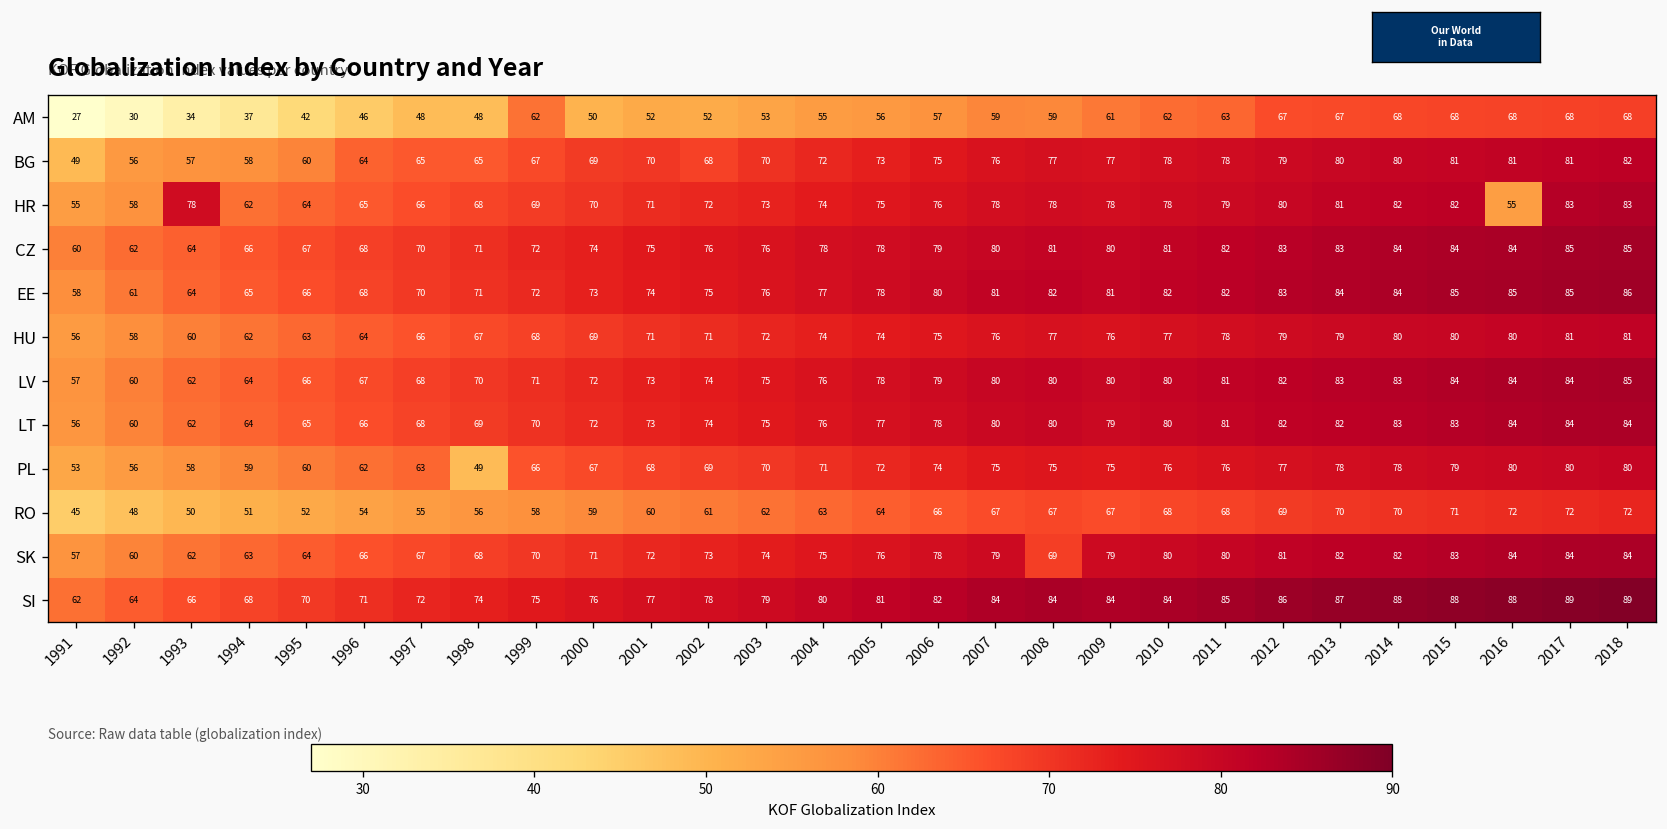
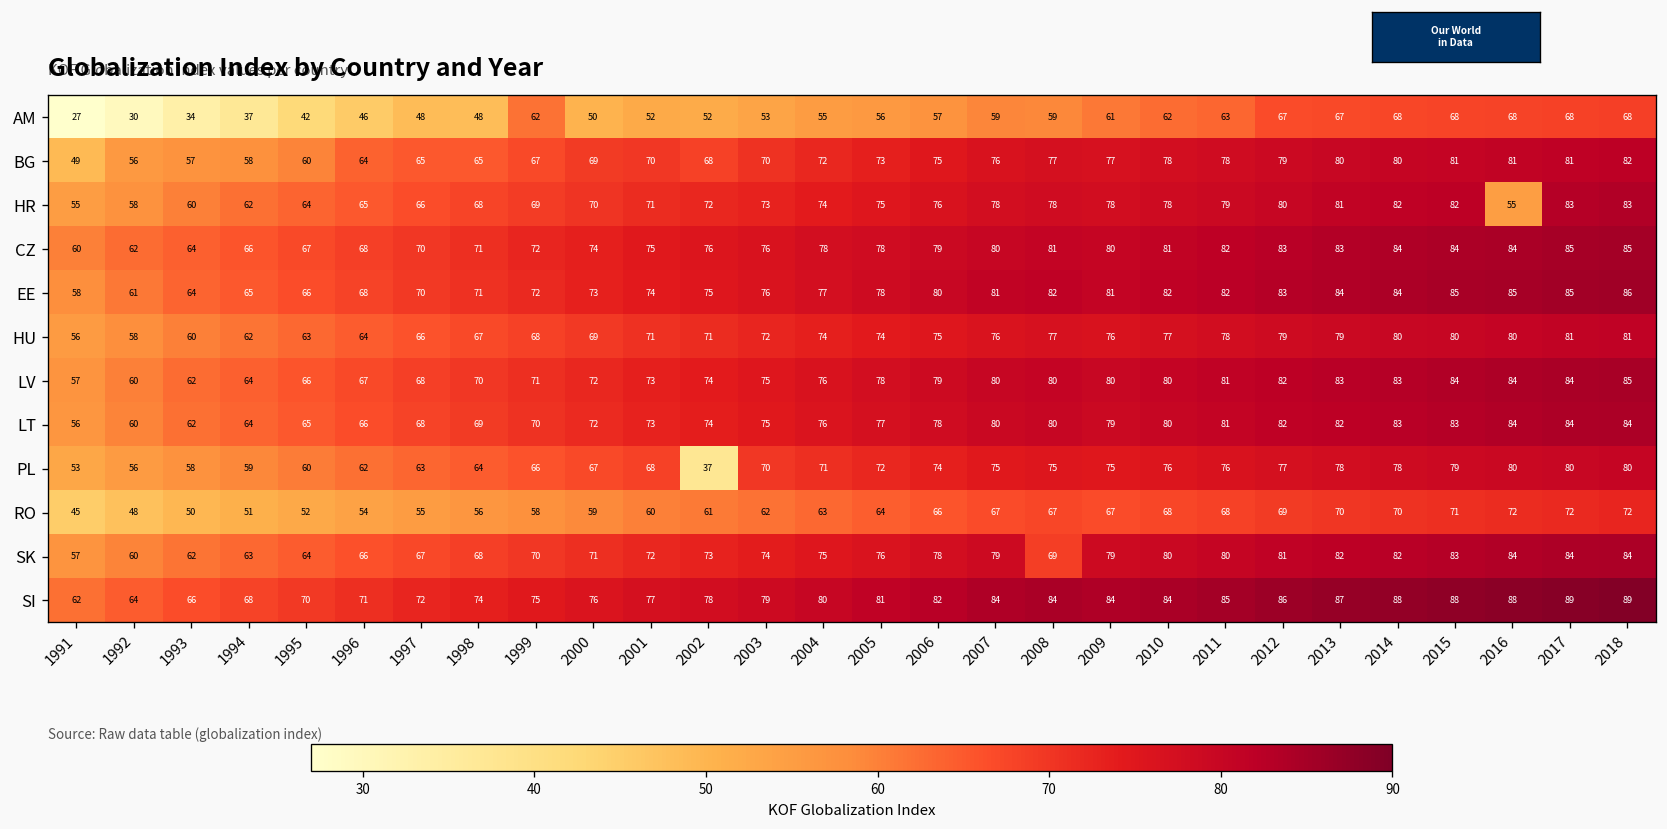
  {
    "HR": {
      "1991": 55,
      "1992": 58,
-     "1993": 78,
+     "1993": 60,
      "1994": 62,
      "1995": 64,
      "1996": 65,
      "1997": 66,
      "1998": 68,
      "1999": 69,
      "2000": 70,
      "2001": 71,
      "2002": 72,
      "2003": 73,
      "2004": 74,
      "2005": 75,
      "2006": 76,
      "2007": 78,
      "2008": 78,
      "2009": 78,
      "2010": 78,
      "2011": 79,
      "2012": 80,
      "2013": 81,
      "2014": 82,
      "2015": 82,
      "2016": 55,
      "2017": 83,
      "2018": 83
    },
    "PL": {
      "1991": 53,
      "1992": 56,
      "1993": 58,
      "1994": 59,
      "1995": 60,
      "1996": 62,
      "1997": 63,
-     "1998": 49,
+     "1998": 64,
      "1999": 66,
      "2000": 67,
      "2001": 68,
-     "2002": 69,
+     "2002": 37,
      "2003": 70,
      "2004": 71,
      "2005": 72,
      "2006": 74,
      "2007": 75,
      "2008": 75,
      "2009": 75,
      "2010": 76,
      "2011": 76,
      "2012": 77,
      "2013": 78,
      "2014": 78,
      "2015": 79,
      "2016": 80,
      "2017": 80,
      "2018": 80
    }
  }
